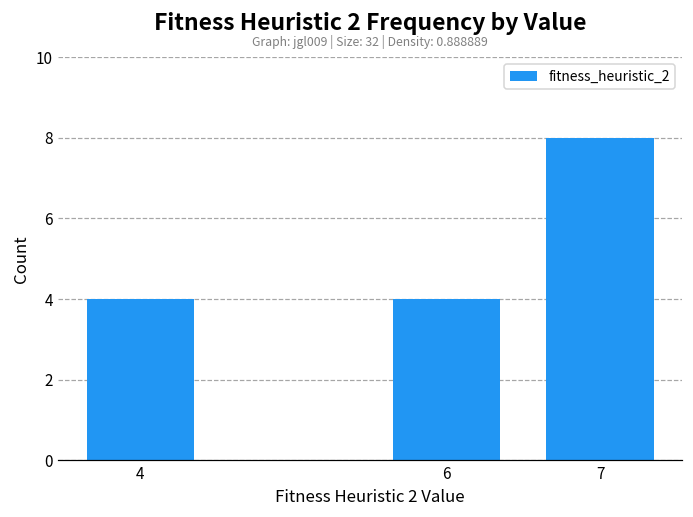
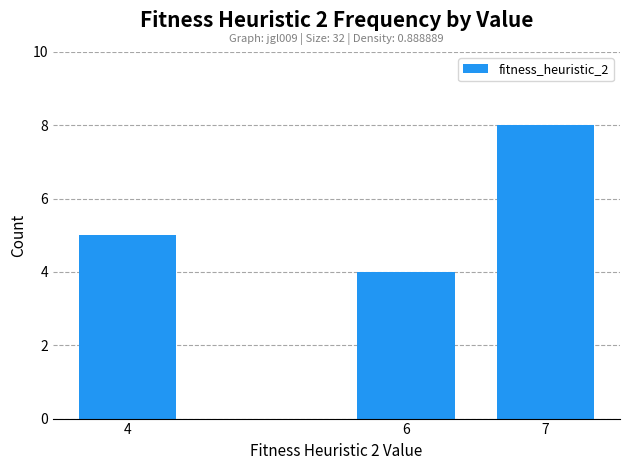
  {
-   "4": 4,
+   "4": 5,
    "6": 4,
    "7": 8
  }
